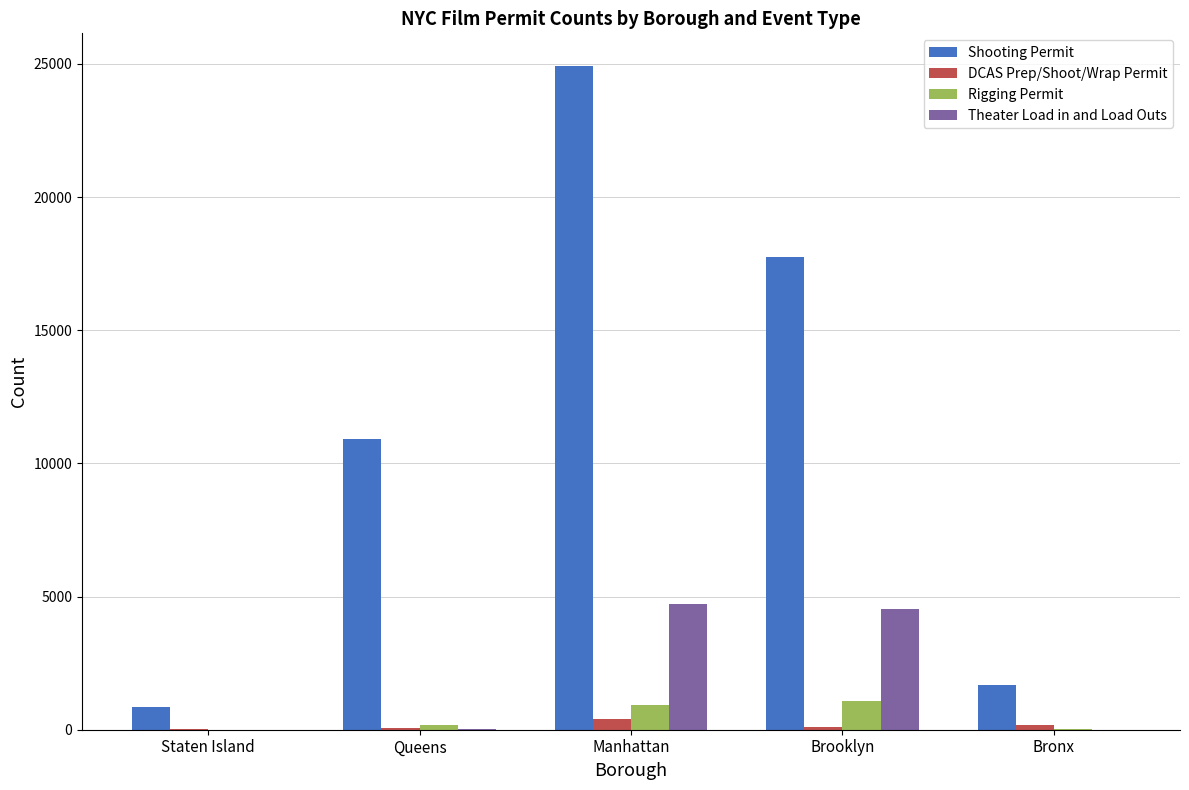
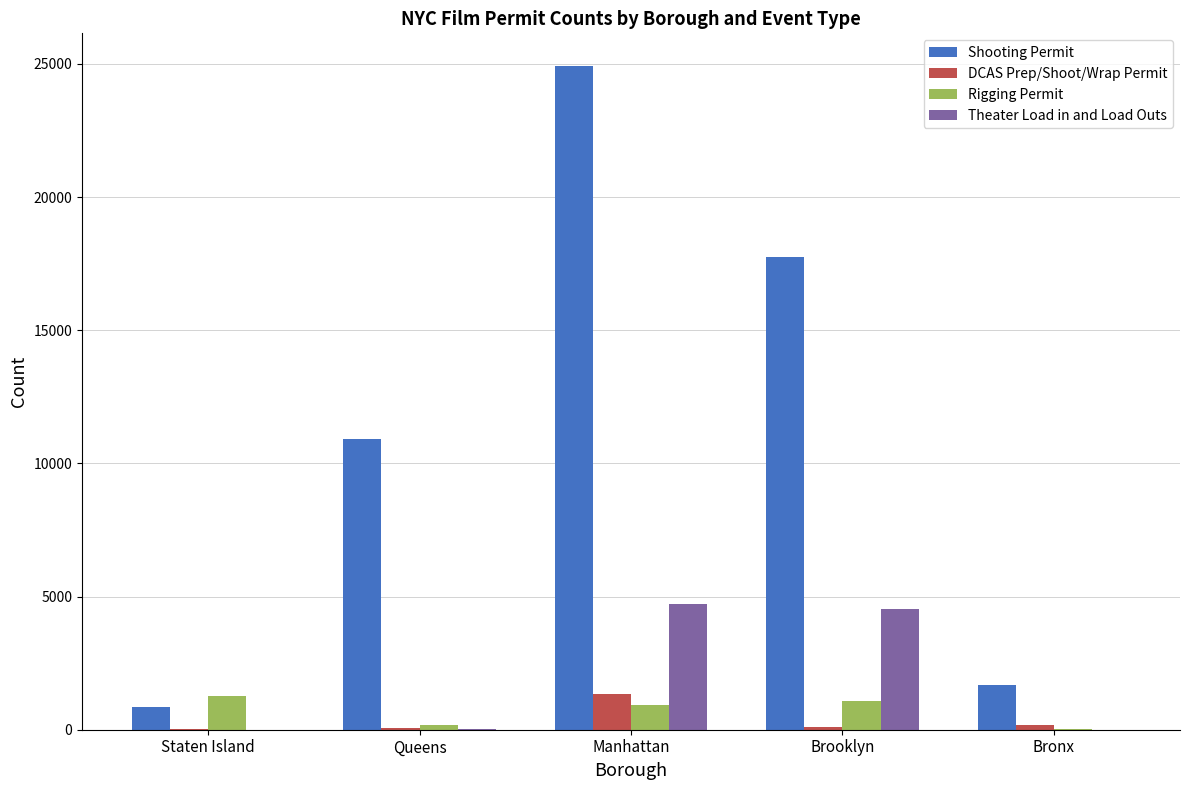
  {
    "Shooting Permit": {
      "Staten Island": 900,
      "Queens": 10900,
      "Manhattan": 24900,
      "Brooklyn": 17800,
      "Bronx": 1700
    },
    "DCAS Prep/Shoot/Wrap Permit": {
-     "Manhattan": 400,
+     "Manhattan": 1400,
      "Brooklyn": 100,
      "Bronx": 200
    },
    "Rigging Permit": {
-     "Staten Island": 0,
+     "Staten Island": 1300,
      "Queens": 200,
      "Manhattan": 900,
      "Brooklyn": 1100
    },
    "Theater Load in and Load Outs": {
      "Manhattan": 4700,
      "Brooklyn": 4500
    }
  }
